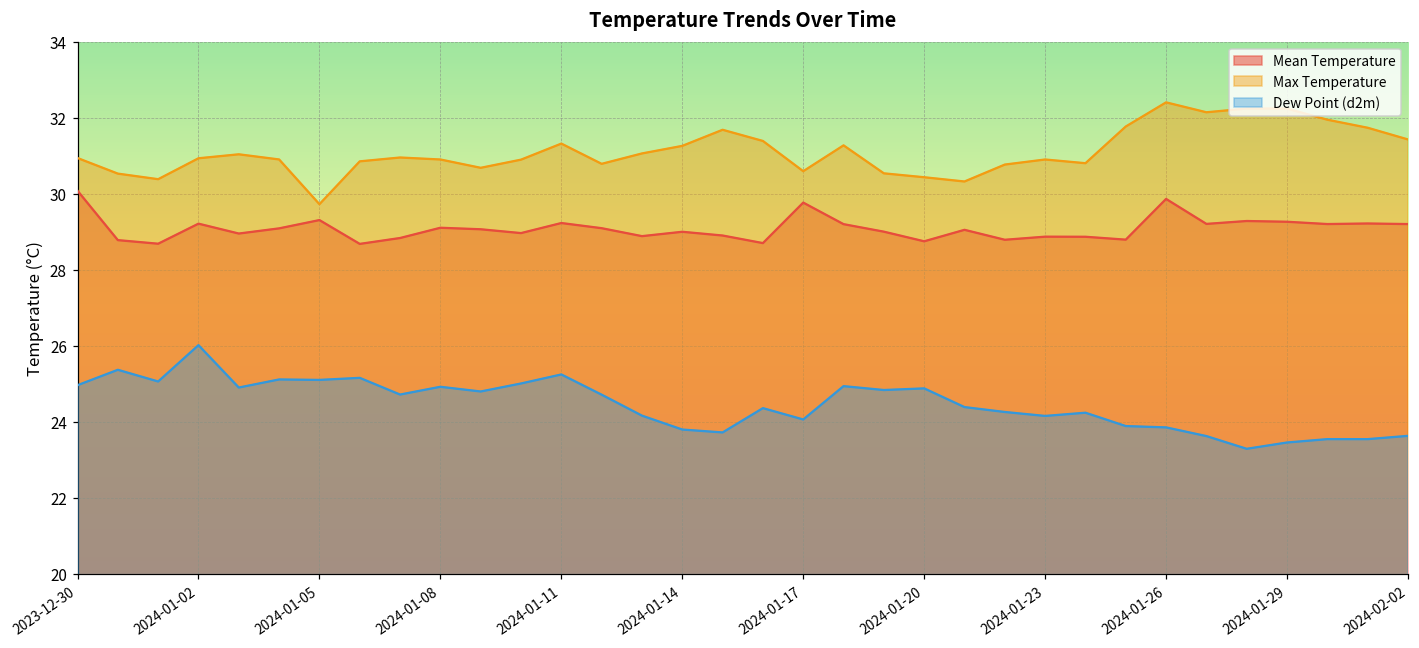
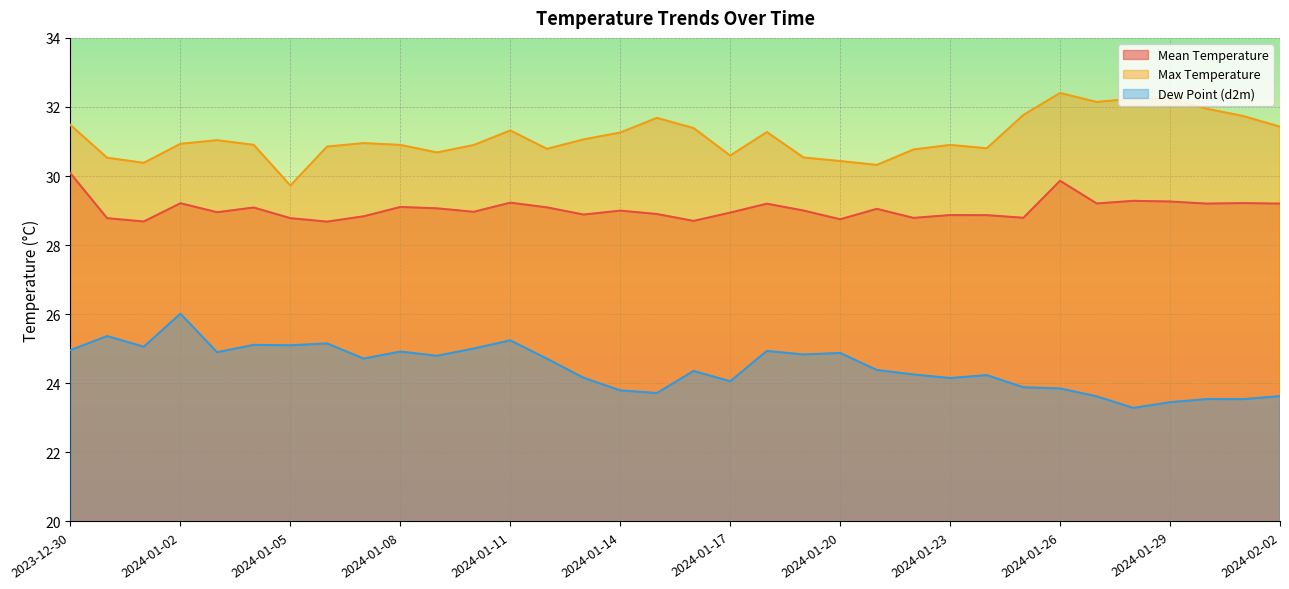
  {
    "Mean Temperature": {
      "2023-12-30": 30.1,
      "2024-01-02": 29.2,
-     "2024-01-05": 29.3,
+     "2024-01-05": 28.8,
      "2024-01-08": 29.1,
      "2024-01-11": 29.2,
      "2024-01-14": 29.0,
-     "2024-01-17": 29.8,
+     "2024-01-17": 28.9,
      "2024-01-20": 28.7,
      "2024-01-23": 28.9,
      "2024-01-26": 29.9,
      "2024-01-29": 29.3,
      "2024-02-02": 29.2
    },
    "Max Temperature": {
-     "2023-12-30": 30.9,
+     "2023-12-30": 31.5,
      "2024-01-02": 30.9,
      "2024-01-05": 29.7,
      "2024-01-08": 30.9,
      "2024-01-11": 31.3,
      "2024-01-14": 31.3,
      "2024-01-17": 30.6,
      "2024-01-20": 30.4,
      "2024-01-23": 30.9,
      "2024-01-26": 32.4,
      "2024-02-02": 31.4
    },
    "Dew Point (d2m)": {
      "2023-12-30": 25.0,
      "2024-01-02": 26.0,
      "2024-01-05": 25.1,
      "2024-01-08": 24.9,
      "2024-01-11": 25.2,
      "2024-01-14": 23.8,
      "2024-01-17": 24.1,
      "2024-01-20": 24.9,
      "2024-01-23": 24.2,
      "2024-01-26": 23.9,
      "2024-01-29": 23.5,
      "2024-02-02": 23.6
    }
  }
